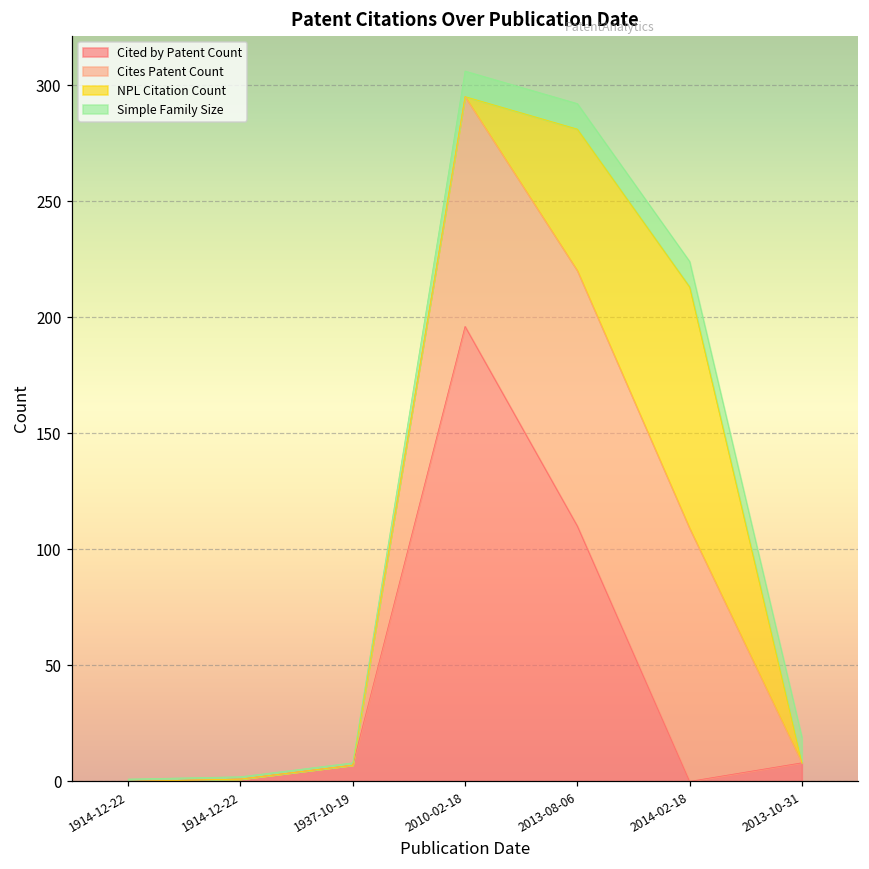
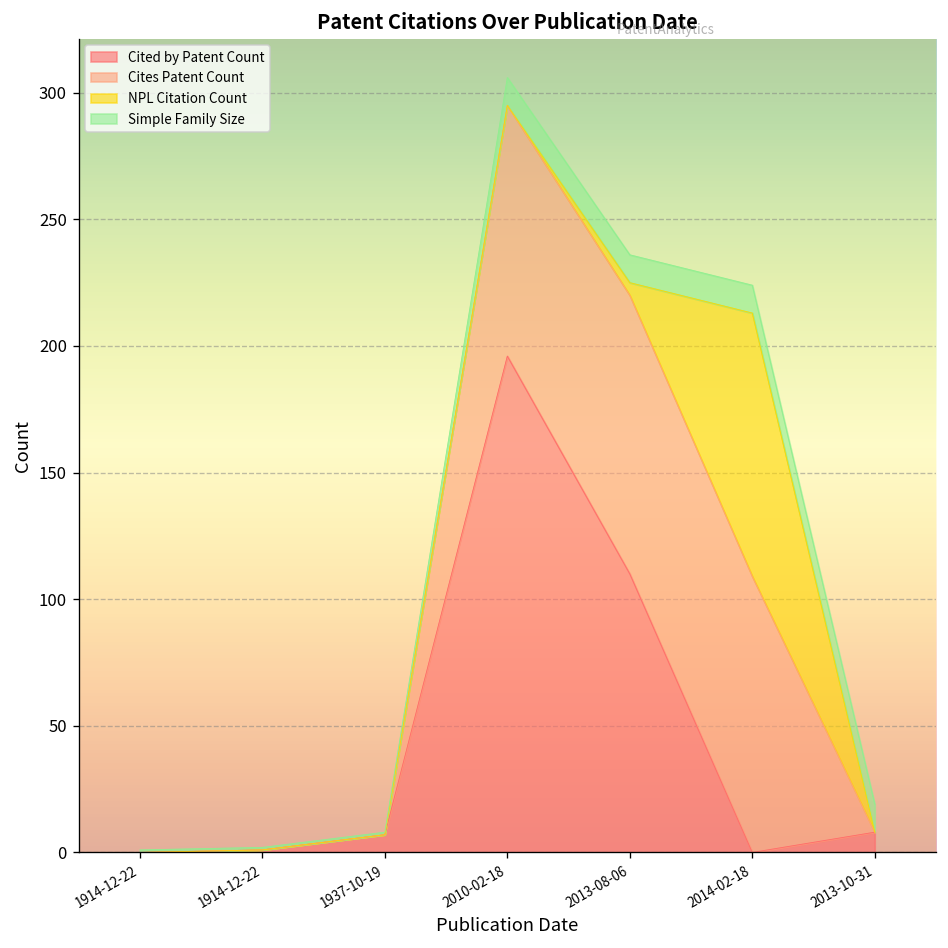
  {
    "NPL Citation Count": {
-     "2013-08-06": 61,
+     "2013-08-06": 5,
      "2014-02-18": 104
    },
    "Simple Family Size": {
      "2010-02-18": 11,
      "2013-08-06": 11,
      "2014-02-18": 11,
      "2013-10-31": 11
    }
  }
